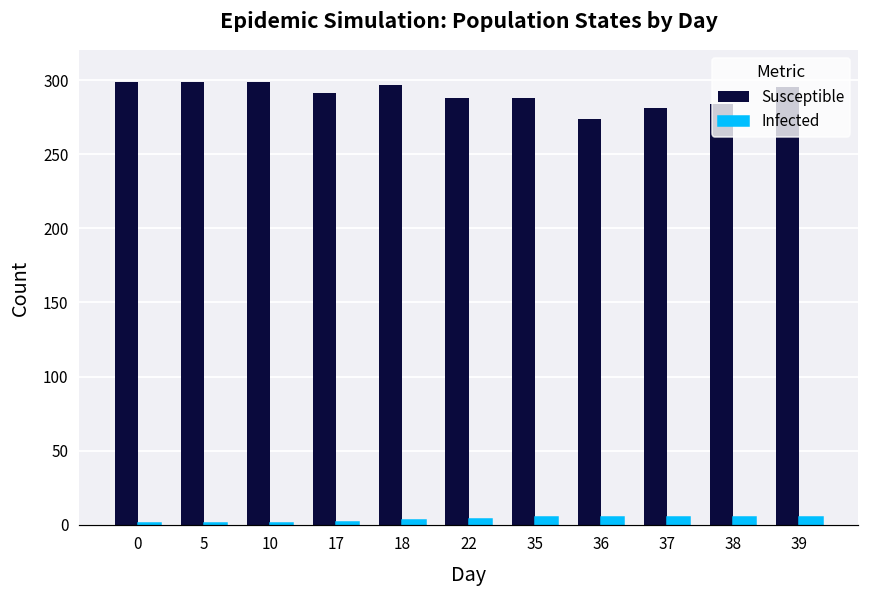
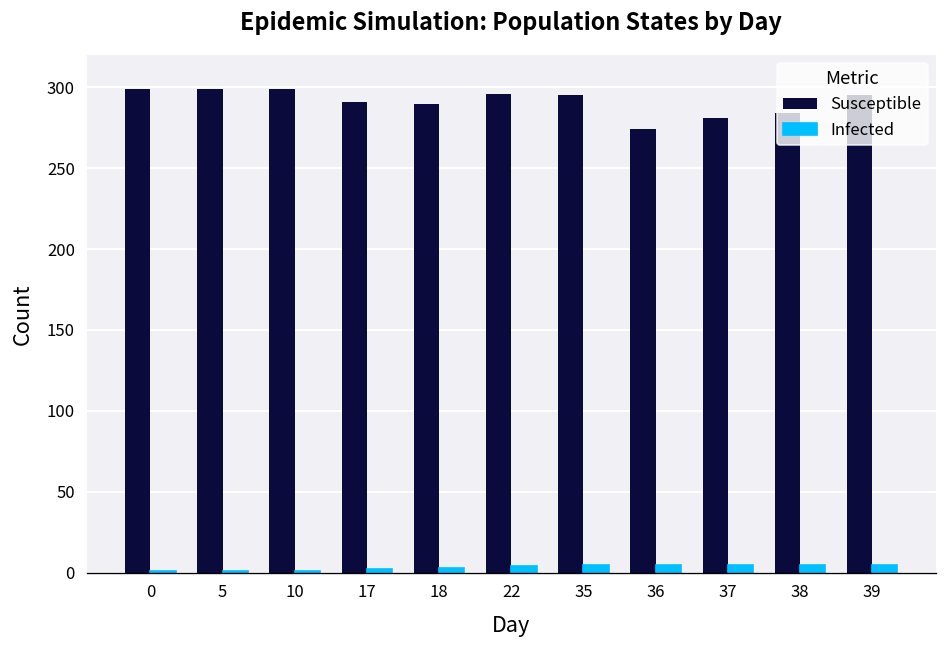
  {
    "Susceptible": {
      "0": 299,
      "5": 299,
      "10": 299,
      "17": 291,
-     "18": 297,
-     "22": 288,
-     "35": 288,
+     "18": 290,
+     "22": 296,
+     "35": 295,
      "36": 274,
      "37": 281
    },
    "Infected": {
      "17": 2,
      "18": 3,
      "22": 4,
      "35": 5,
      "36": 5,
      "37": 5,
      "38": 5,
      "39": 5
    }
  }
